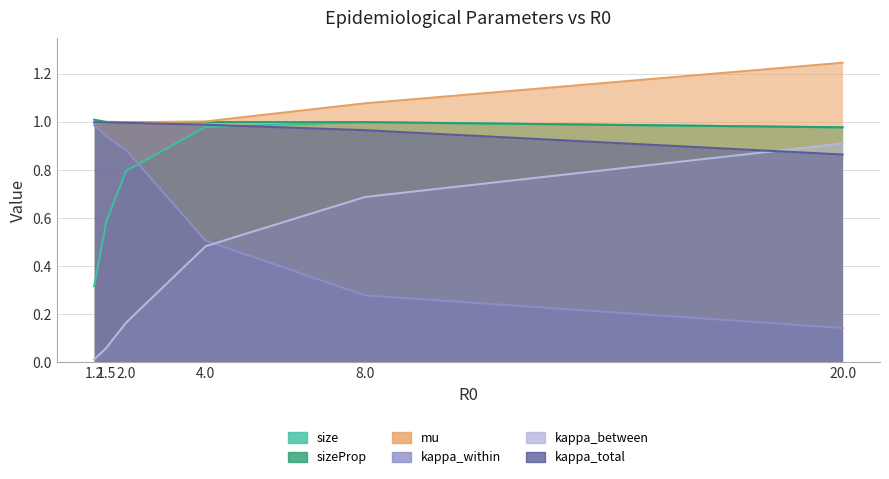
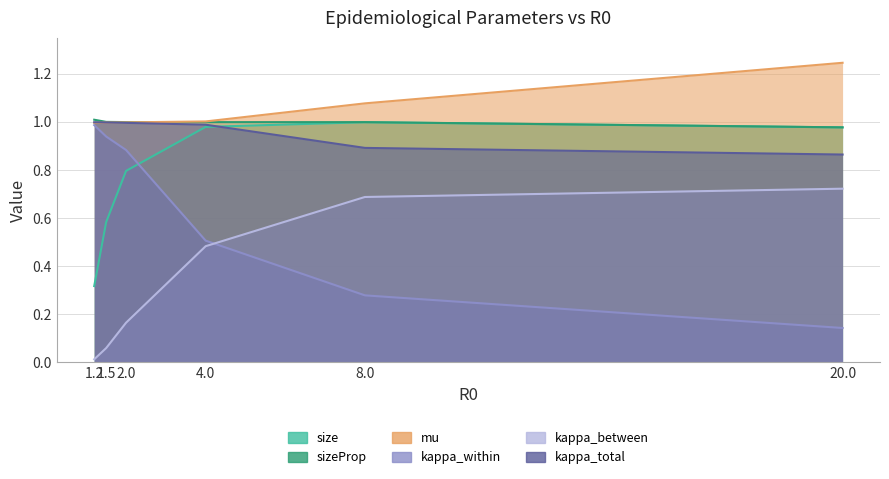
  {
    "mu": {
      "8.0": 1.08,
      "20.0": 1.25
    },
    "kappa_within": {
      "2.0": 0.88,
      "4.0": 0.51,
      "8.0": 0.28,
      "20.0": 0.14
    },
    "kappa_between": {
      "2.0": 0.16,
      "4.0": 0.48,
      "8.0": 0.69,
-     "20.0": 0.91
+     "20.0": 0.72
    },
    "kappa_total": {
-     "8.0": 0.97,
+     "8.0": 0.89,
      "20.0": 0.86
    }
  }
